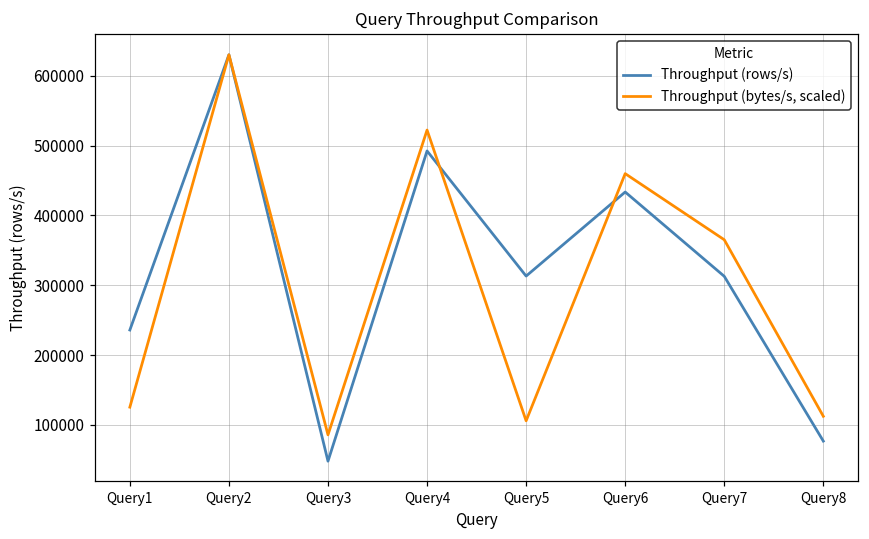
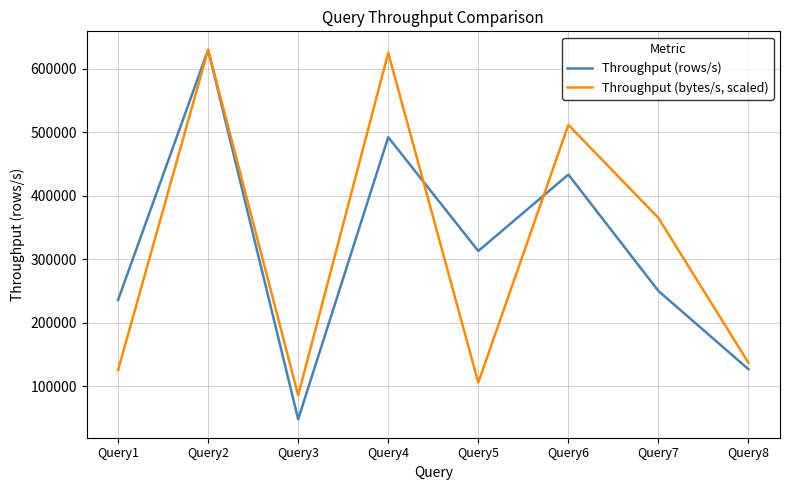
  {
    "Throughput (rows/s)": {
      "Query1": 240000,
      "Query3": 50000,
      "Query4": 490000,
      "Query5": 310000,
      "Query6": 430000,
-     "Query7": 310000,
-     "Query8": 80000
+     "Query7": 250000,
+     "Query8": 130000
    },
    "Throughput (bytes/s, scaled)": {
      "Query1": 130000,
      "Query3": 90000,
-     "Query4": 520000,
+     "Query4": 630000,
      "Query5": 110000,
-     "Query6": 460000,
+     "Query6": 510000,
      "Query7": 370000,
-     "Query8": 110000
+     "Query8": 140000
    }
  }
